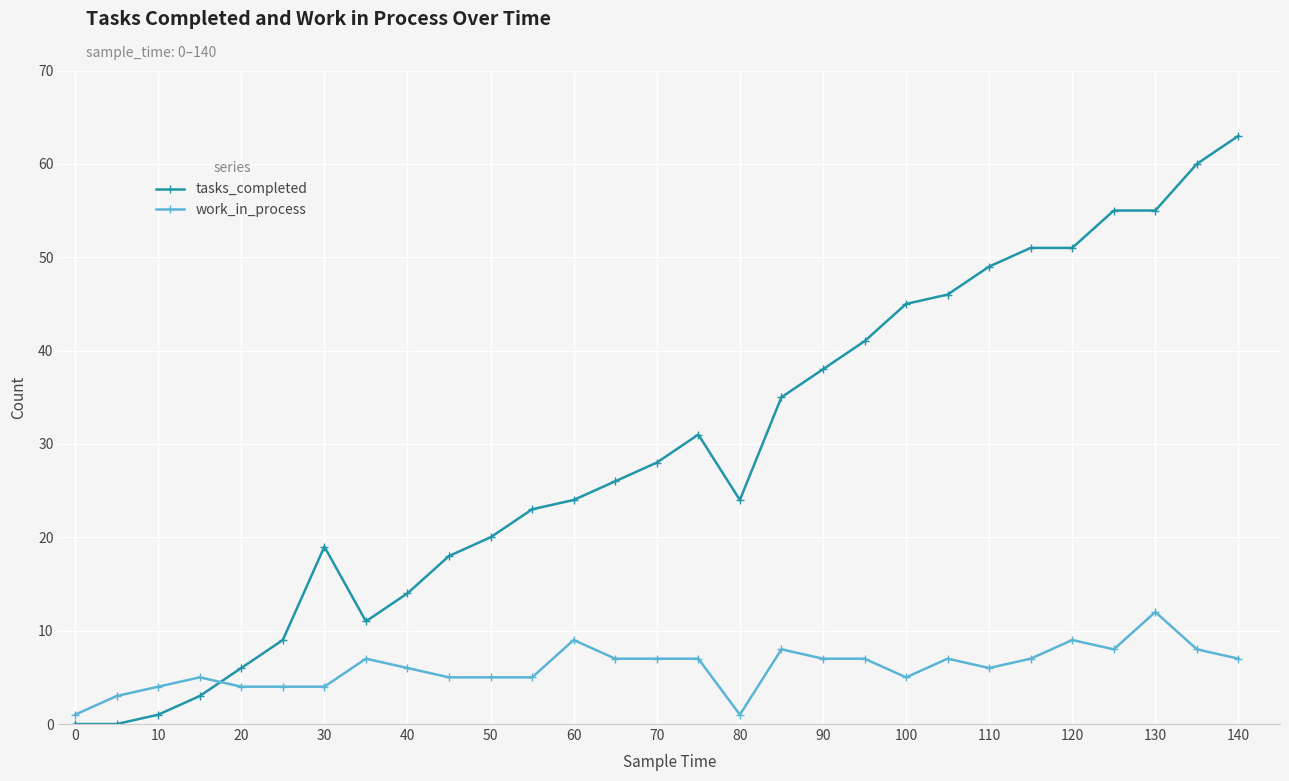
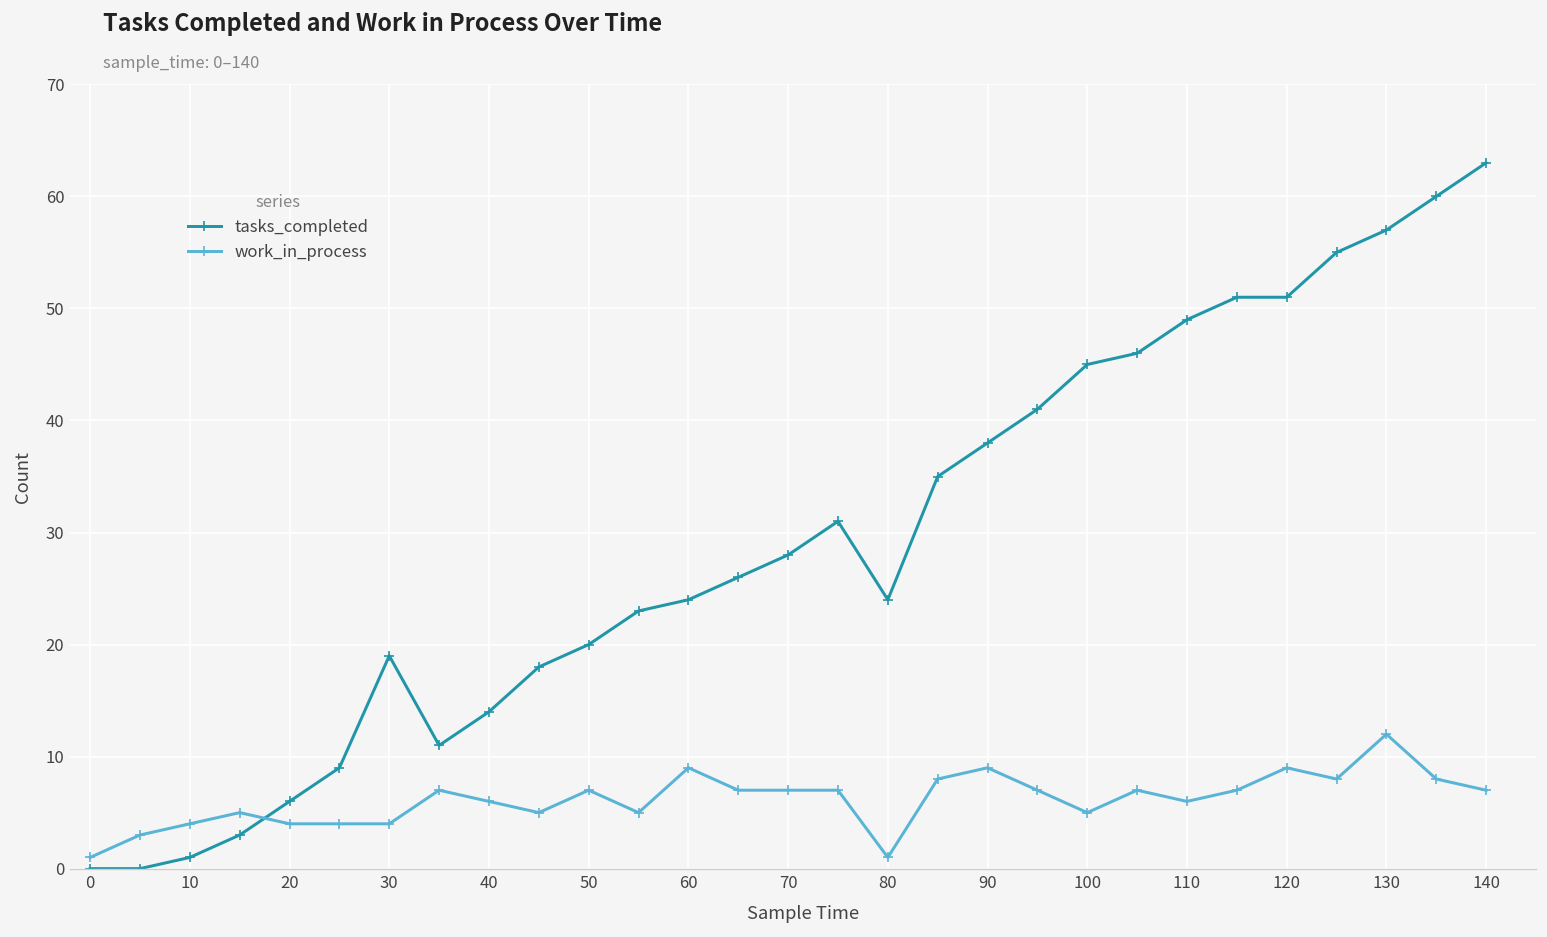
  {
    "tasks_completed": {
      "0": 0,
      "10": 1,
      "20": 6,
      "30": 19,
      "40": 14,
      "50": 20,
      "60": 24,
      "70": 28,
      "80": 24,
      "90": 38,
      "100": 45,
      "110": 49,
      "120": 51,
-     "130": 55,
+     "130": 57,
      "140": 63
    },
    "work_in_process": {
      "0": 1,
      "10": 4,
      "20": 4,
      "30": 4,
      "40": 6,
-     "50": 5,
+     "50": 7,
      "60": 9,
      "70": 7,
      "80": 1,
-     "90": 7,
+     "90": 9,
      "100": 5,
      "110": 6,
      "120": 9,
      "130": 12,
      "140": 7
    }
  }
